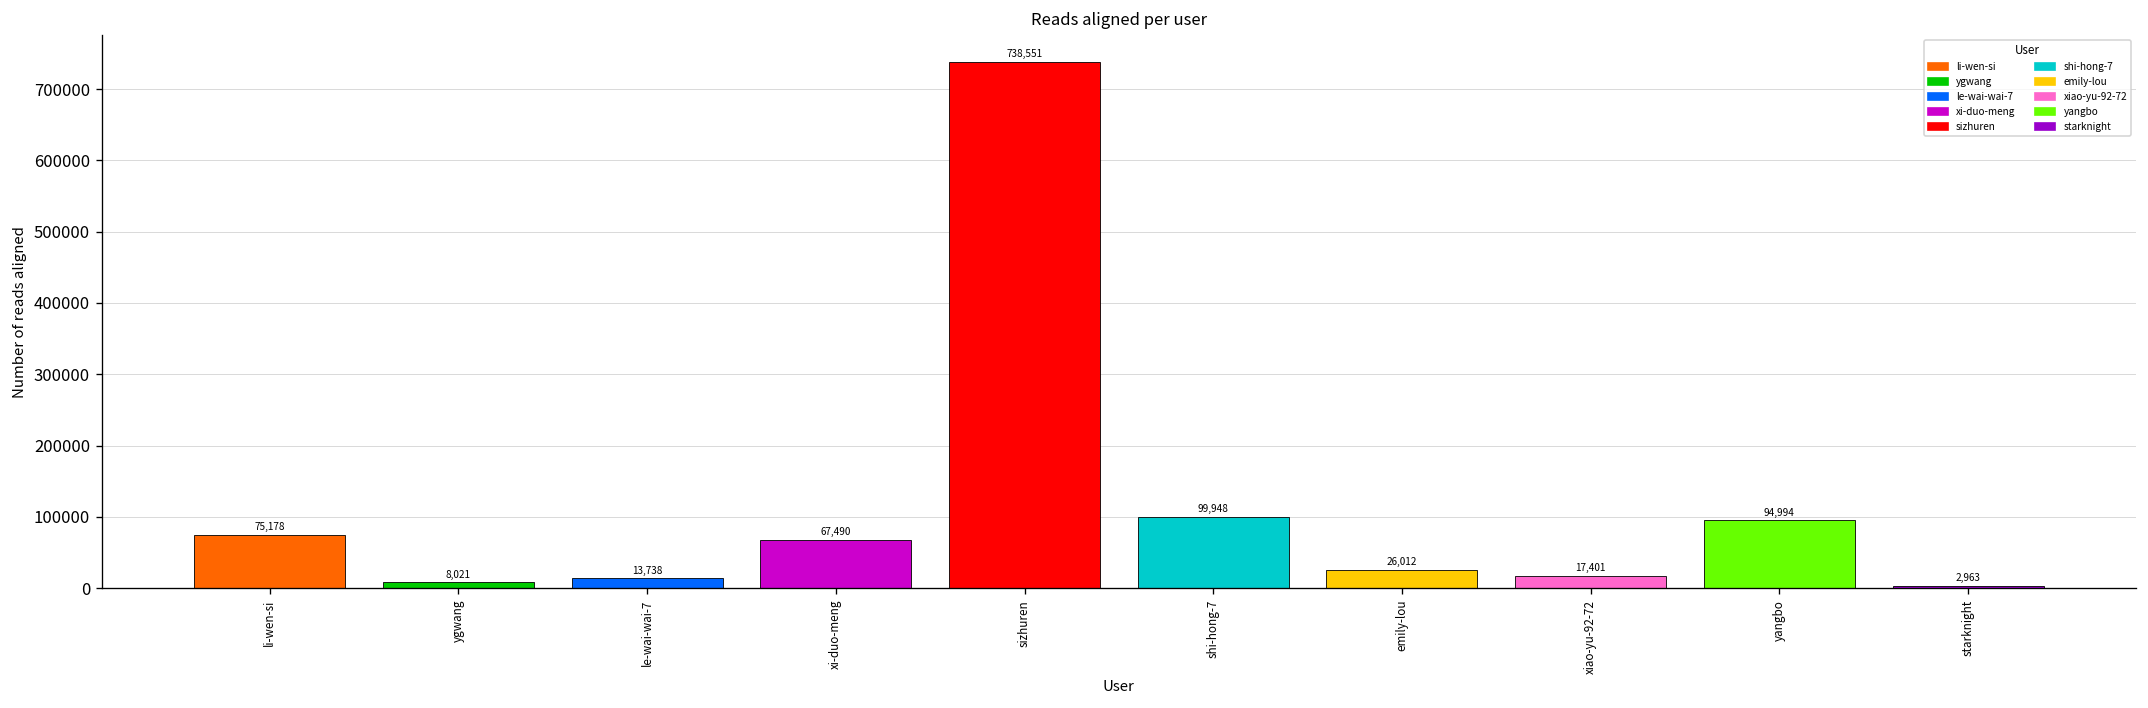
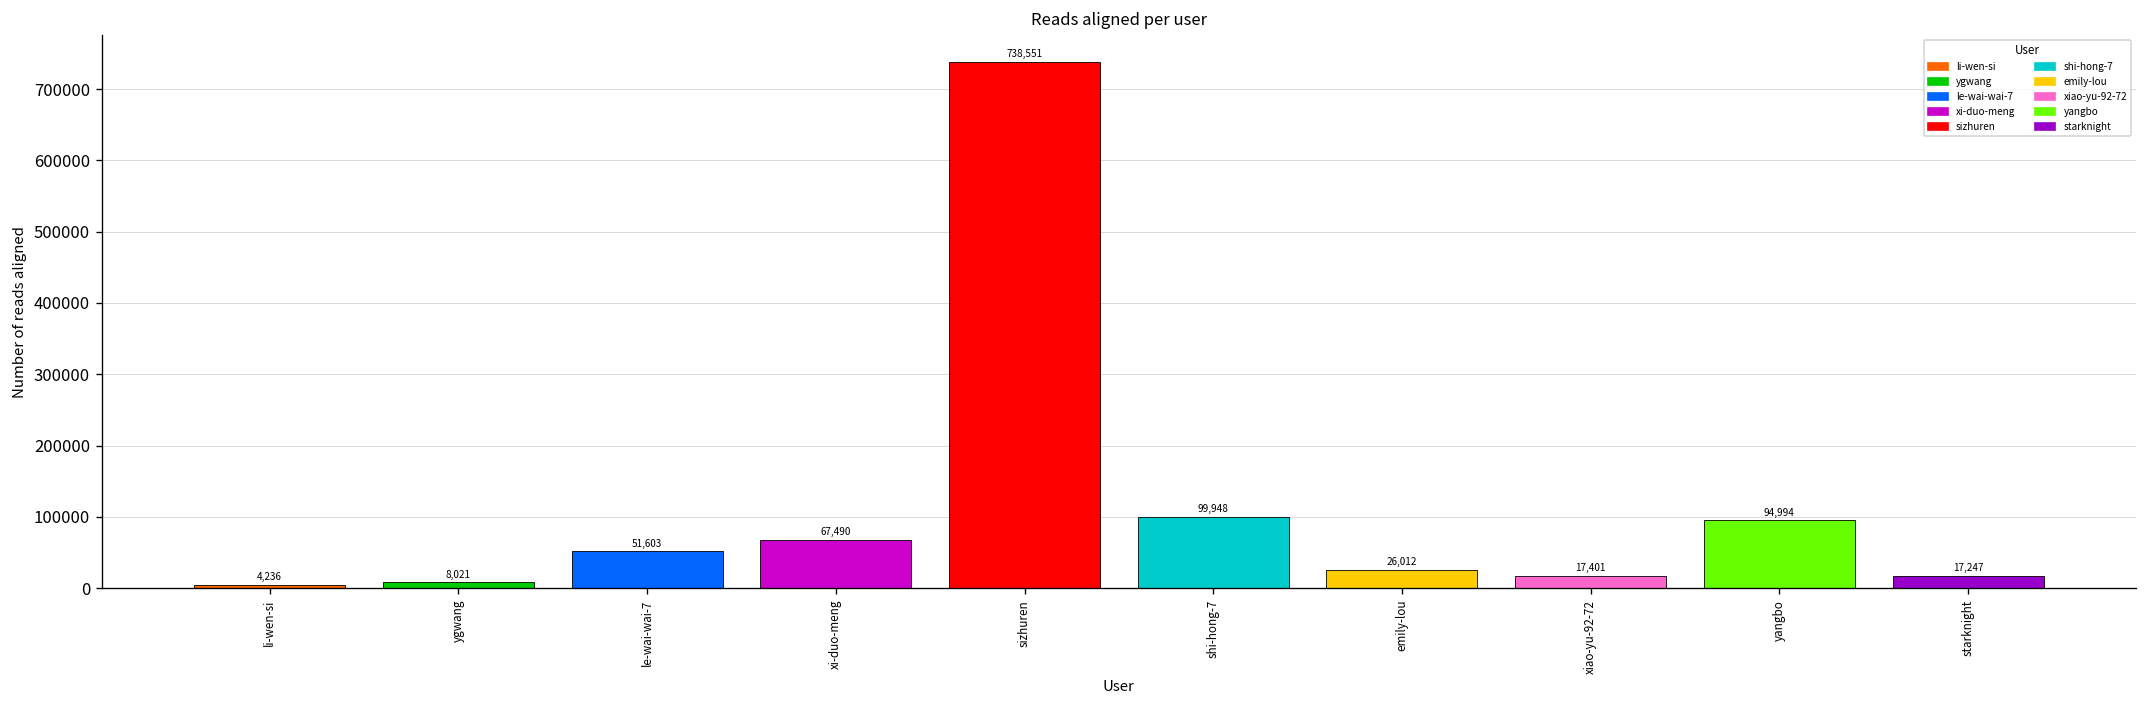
  {
-   "li-wen-si": "75,178",
+   "li-wen-si": "4,236",
    "ygwang": "8,021",
-   "le-wai-wai-7": "13,738",
+   "le-wai-wai-7": "51,603",
    "xi-duo-meng": "67,490",
    "sizhuren": "738,551",
    "shi-hong-7": "99,948",
    "emily-lou": "26,012",
    "xiao-yu-92-72": "17,401",
    "yangbo": "94,994",
-   "starknight": "2,963"
+   "starknight": "17,247"
  }
